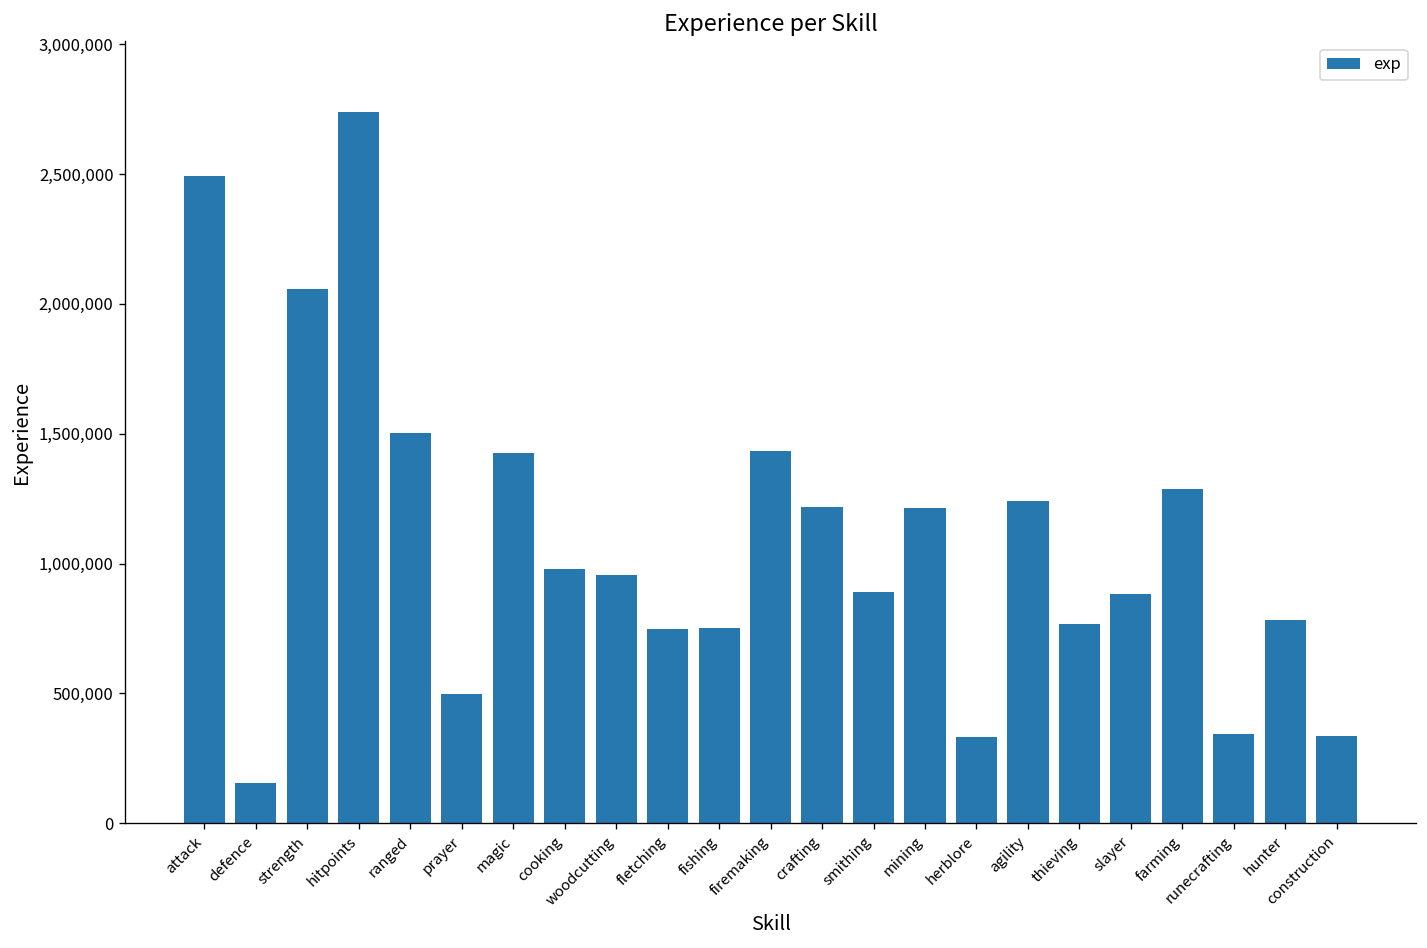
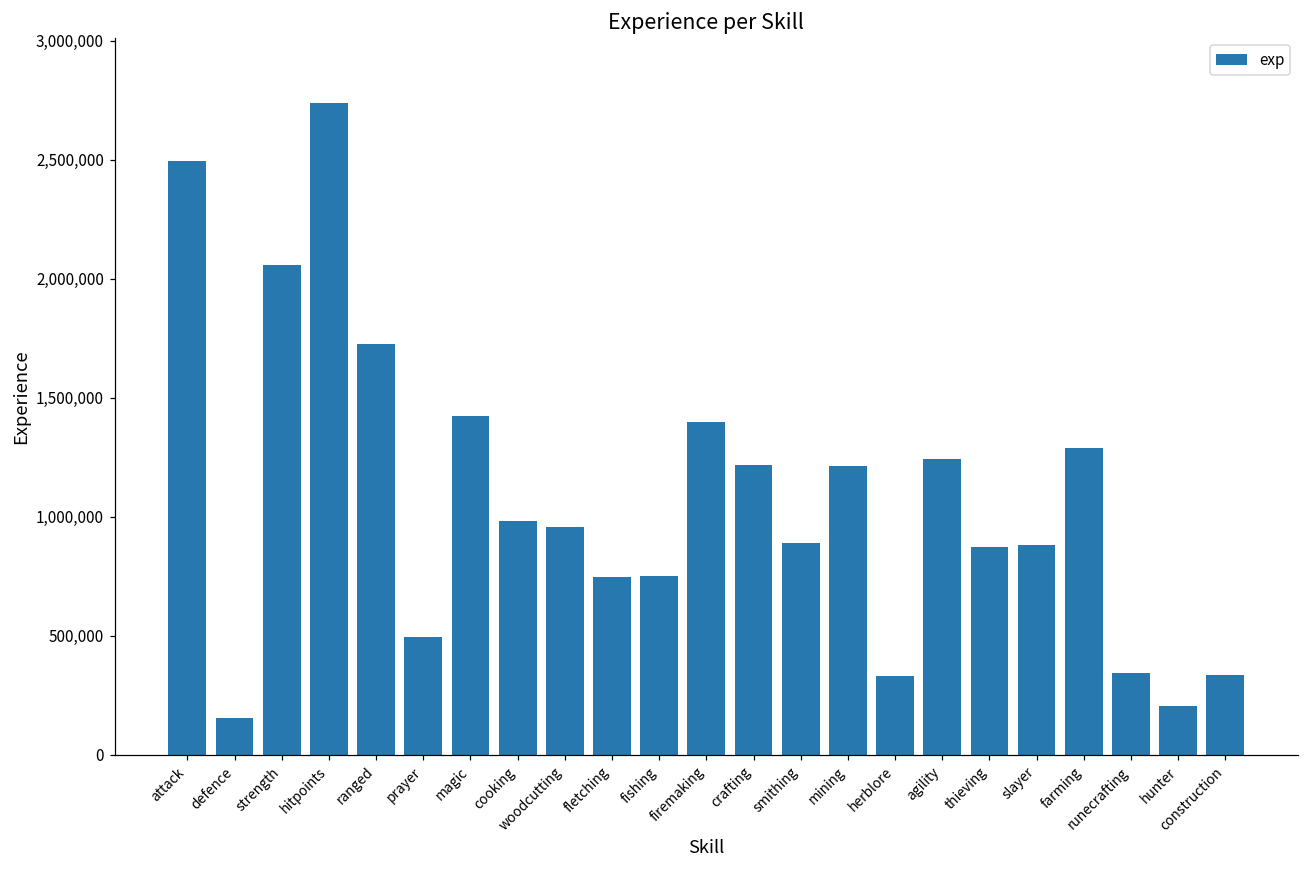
  {
    "attack": "2,490,000",
    "defence": "150,000",
    "strength": "2,060,000",
    "hitpoints": "2,740,000",
-   "ranged": "1,500,000",
+   "ranged": "1,730,000",
    "prayer": "500,000",
    "magic": "1,420,000",
    "cooking": "980,000",
    "woodcutting": "960,000",
    "fletching": "750,000",
    "fishing": "750,000",
-   "firemaking": "1,440,000",
+   "firemaking": "1,400,000",
    "crafting": "1,220,000",
    "smithing": "890,000",
    "mining": "1,210,000",
    "herblore": "330,000",
    "agility": "1,240,000",
-   "thieving": "770,000",
+   "thieving": "870,000",
    "slayer": "880,000",
    "farming": "1,290,000",
    "runecrafting": "340,000",
-   "hunter": "780,000",
+   "hunter": "200,000",
    "construction": "330,000"
  }
